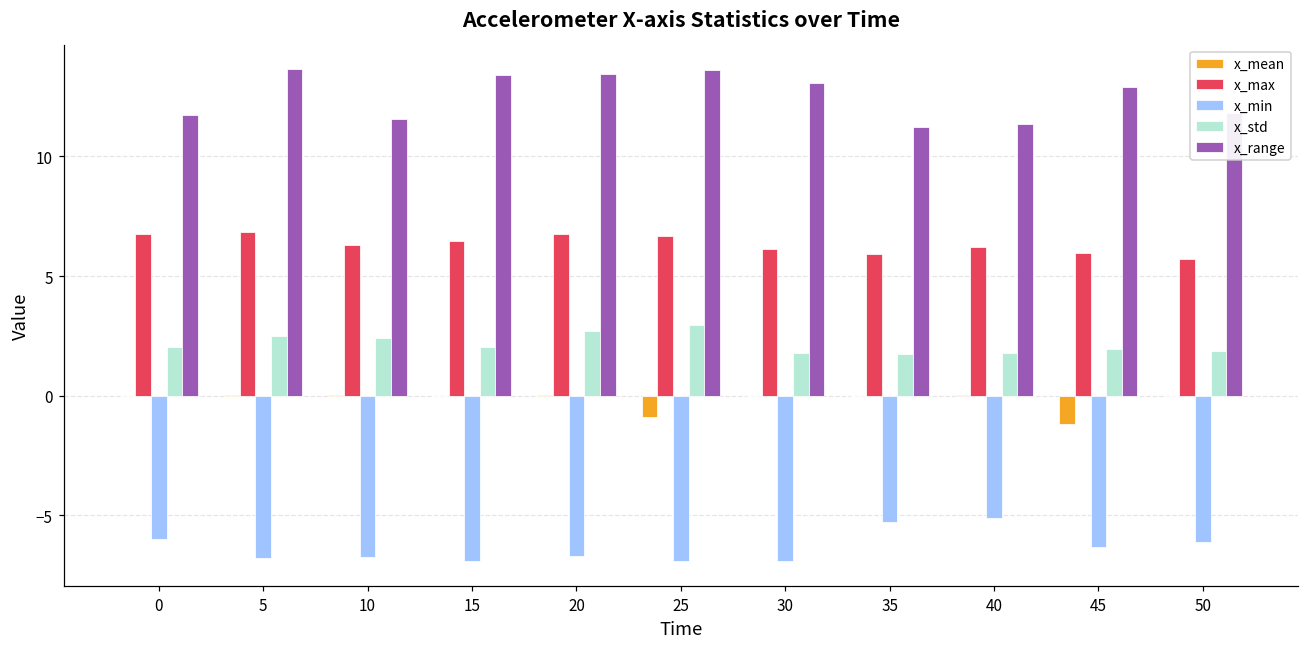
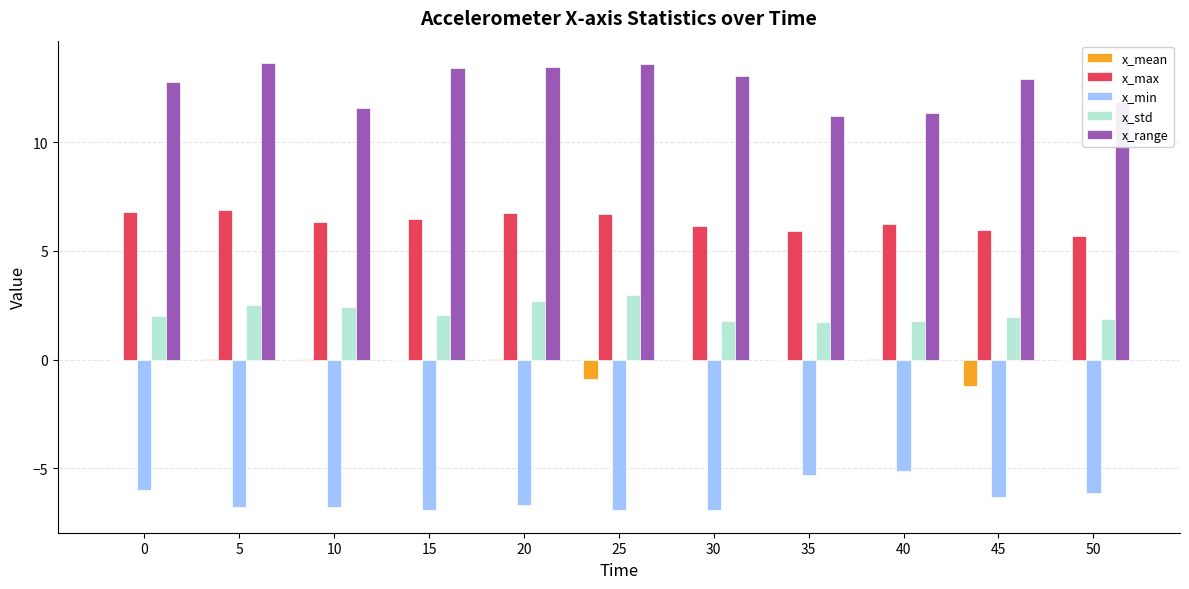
  {
    "x_mean": {
      "25": -0.9,
      "45": -1.2
    },
    "x_max": {
      "0": 6.8,
      "5": 6.9,
      "10": 6.3,
      "15": 6.5,
      "20": 6.7,
      "25": 6.7,
      "30": 6.1,
      "35": 5.9,
      "40": 6.2,
      "45": 5.9,
      "50": 5.7
    },
    "x_range": {
-     "0": 11.7,
+     "0": 12.8,
      "5": 13.6,
      "10": 11.6,
      "15": 13.4,
      "20": 13.5,
      "25": 13.6,
      "30": 13.0,
      "35": 11.2,
      "40": 11.3,
      "45": 12.9
    }
  }
